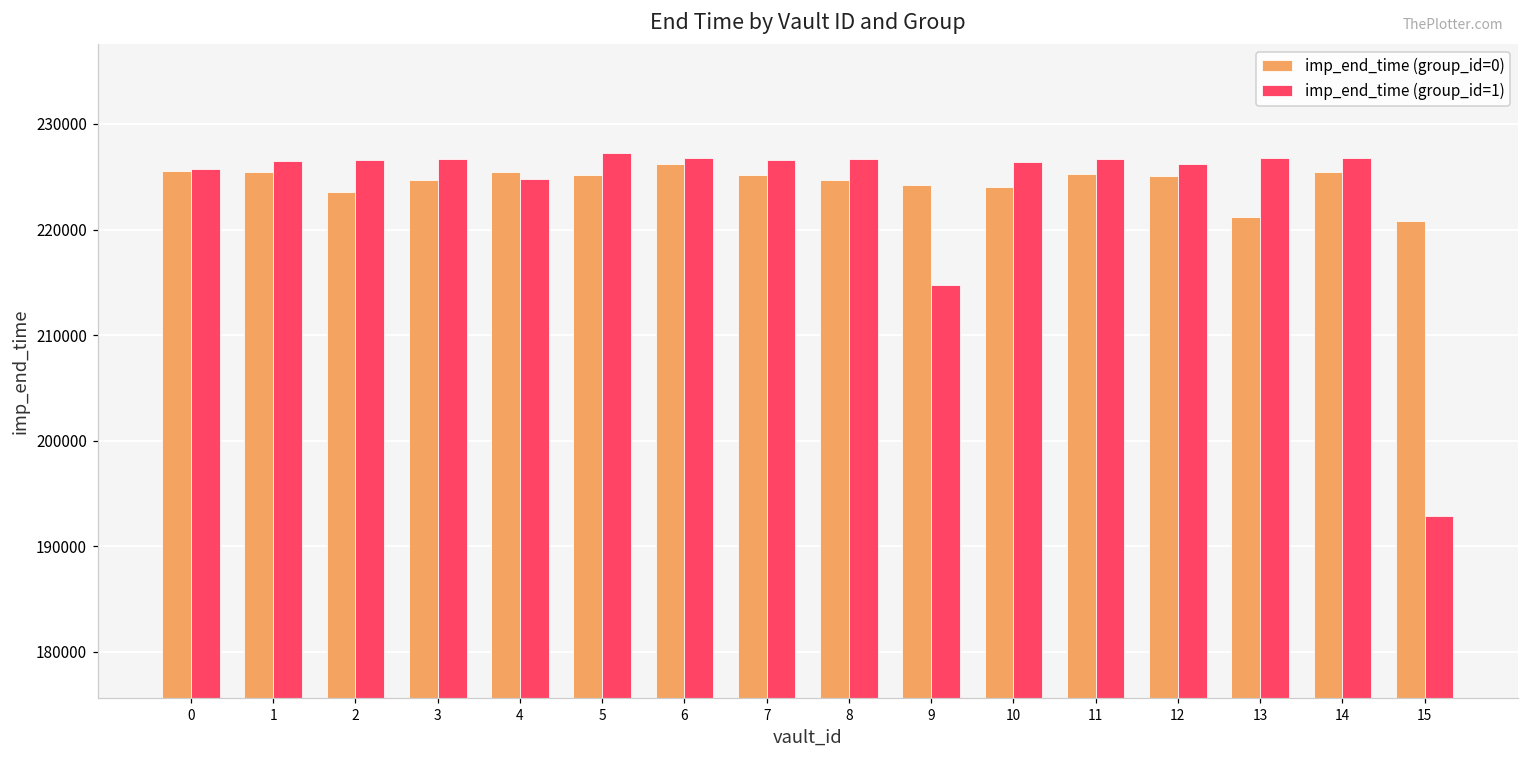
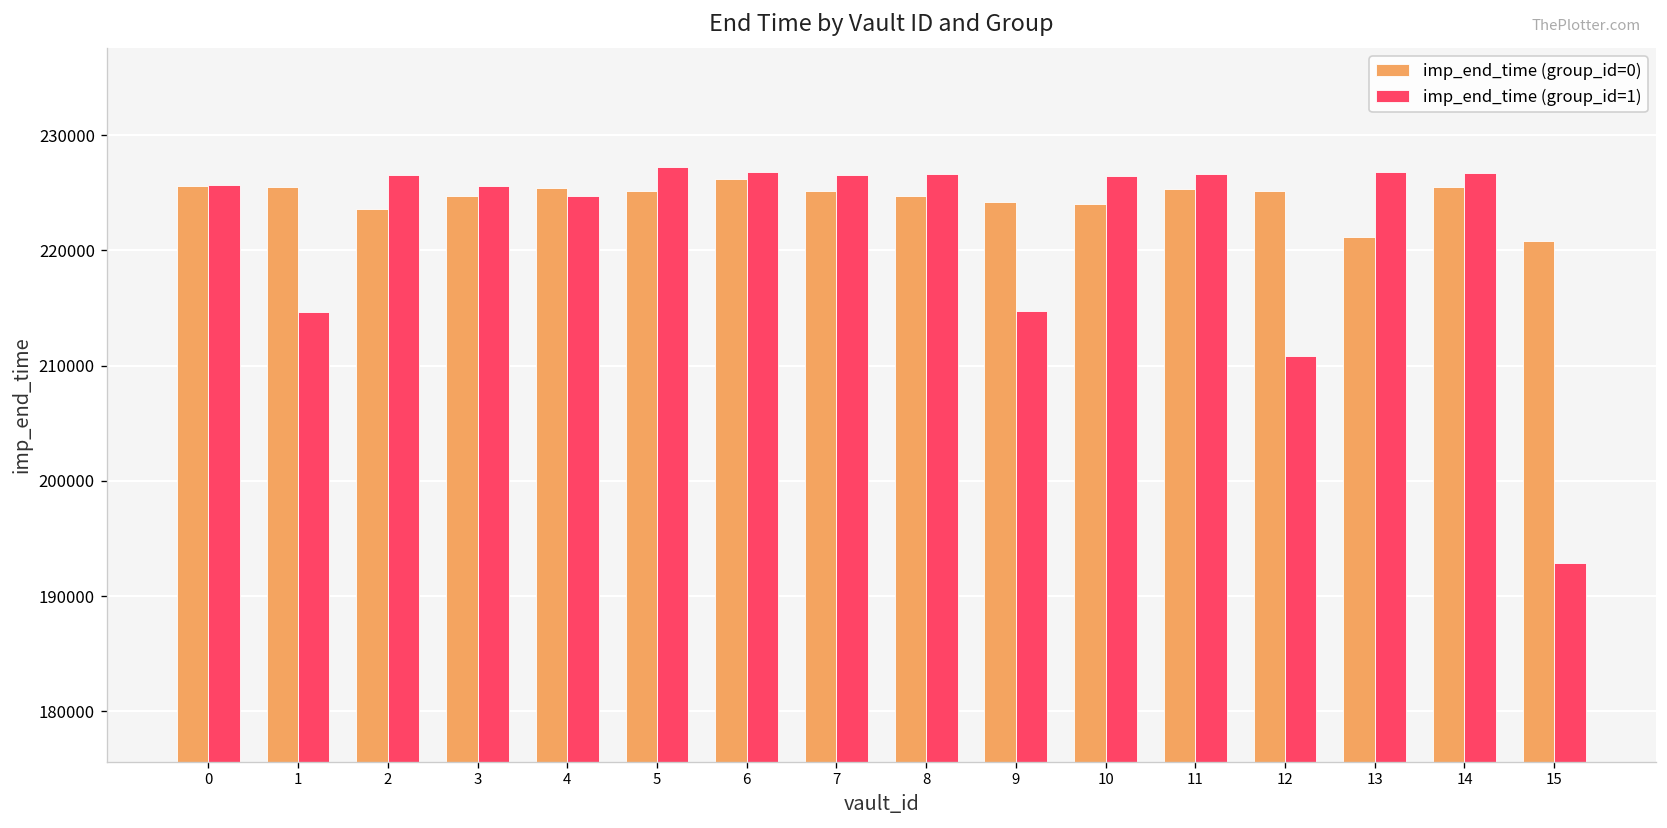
  {
    "imp_end_time (group_id=0)": {
      "0": 226000,
      "1": 225000,
      "2": 224000,
      "3": 225000,
      "4": 225000,
      "5": 225000,
      "6": 226000,
      "7": 225000,
      "8": 225000,
      "9": 224000,
      "10": 224000,
      "11": 225000,
      "12": 225000,
      "13": 221000,
      "14": 225000,
      "15": 221000
    },
    "imp_end_time (group_id=1)": {
      "0": 226000,
-     "1": 227000,
+     "1": 215000,
      "2": 227000,
-     "3": 227000,
+     "3": 226000,
      "4": 225000,
      "5": 227000,
      "6": 227000,
      "7": 227000,
      "8": 227000,
      "9": 215000,
      "10": 226000,
      "11": 227000,
-     "12": 226000,
+     "12": 211000,
      "13": 227000,
      "14": 227000,
      "15": 193000
    }
  }
